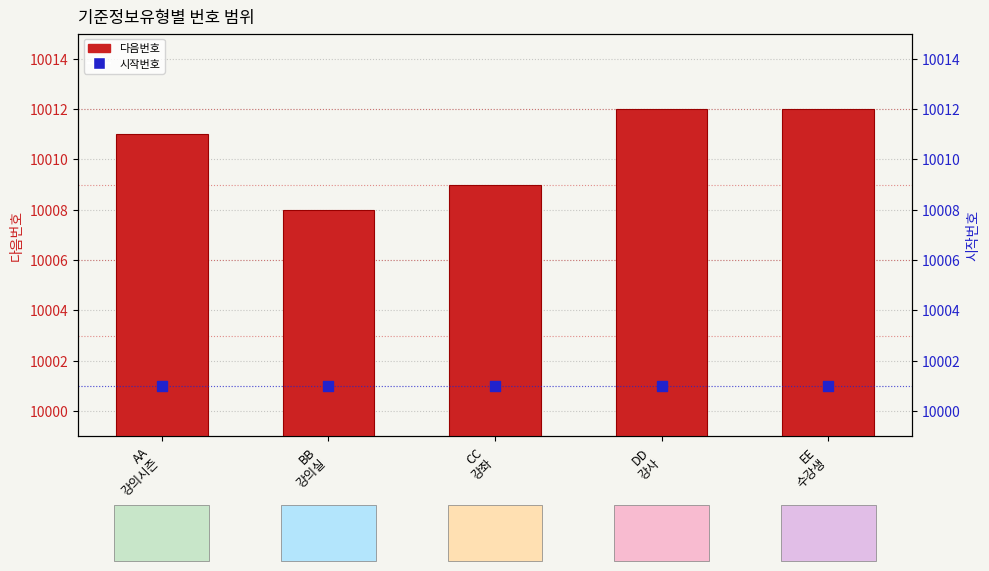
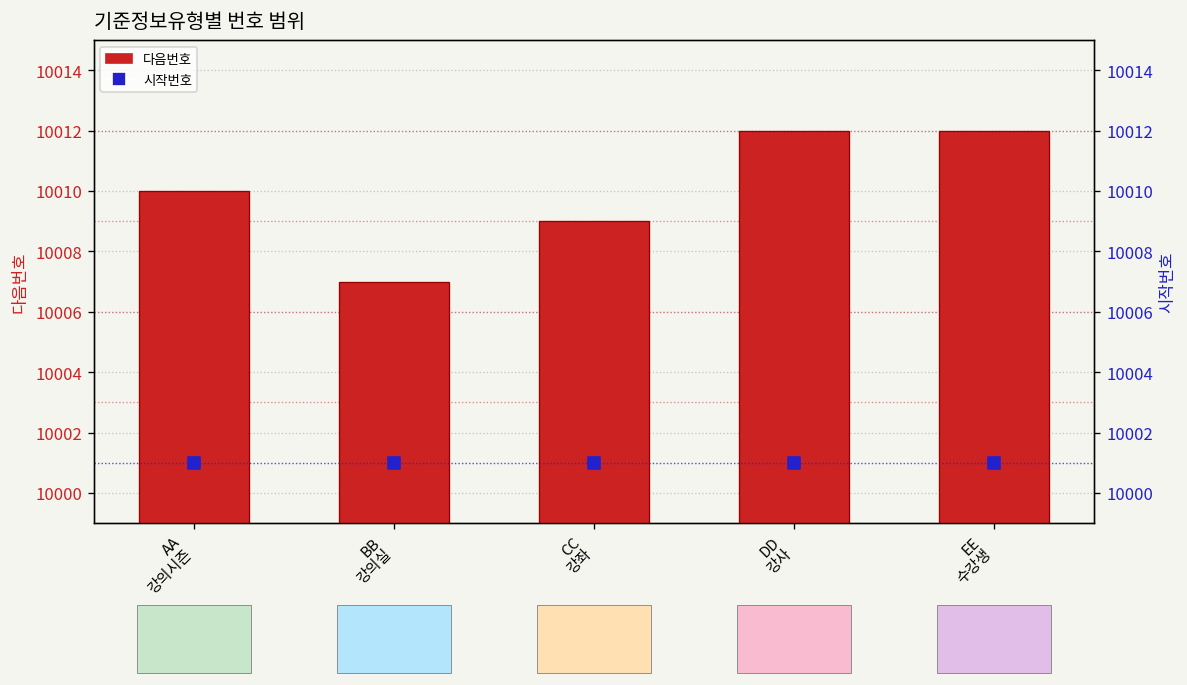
  {
    "다음번호": {
-     "AA 강의시즌": 10011,
-     "BB 강의실": 10008,
+     "AA 강의시즌": 10010,
+     "BB 강의실": 10007,
      "CC 강좌": 10009,
      "DD 강사": 10012,
      "EE 수강생": 10012
    }
  }
